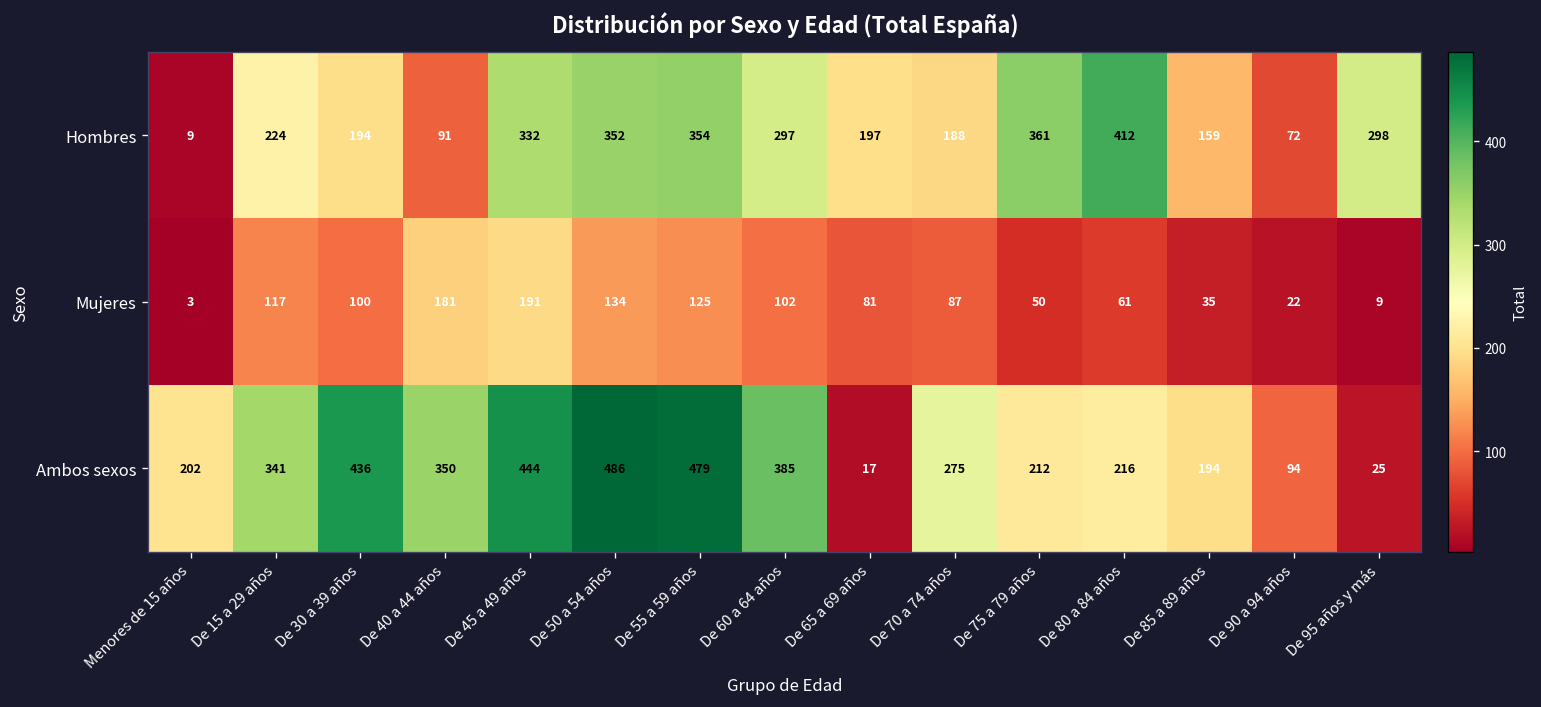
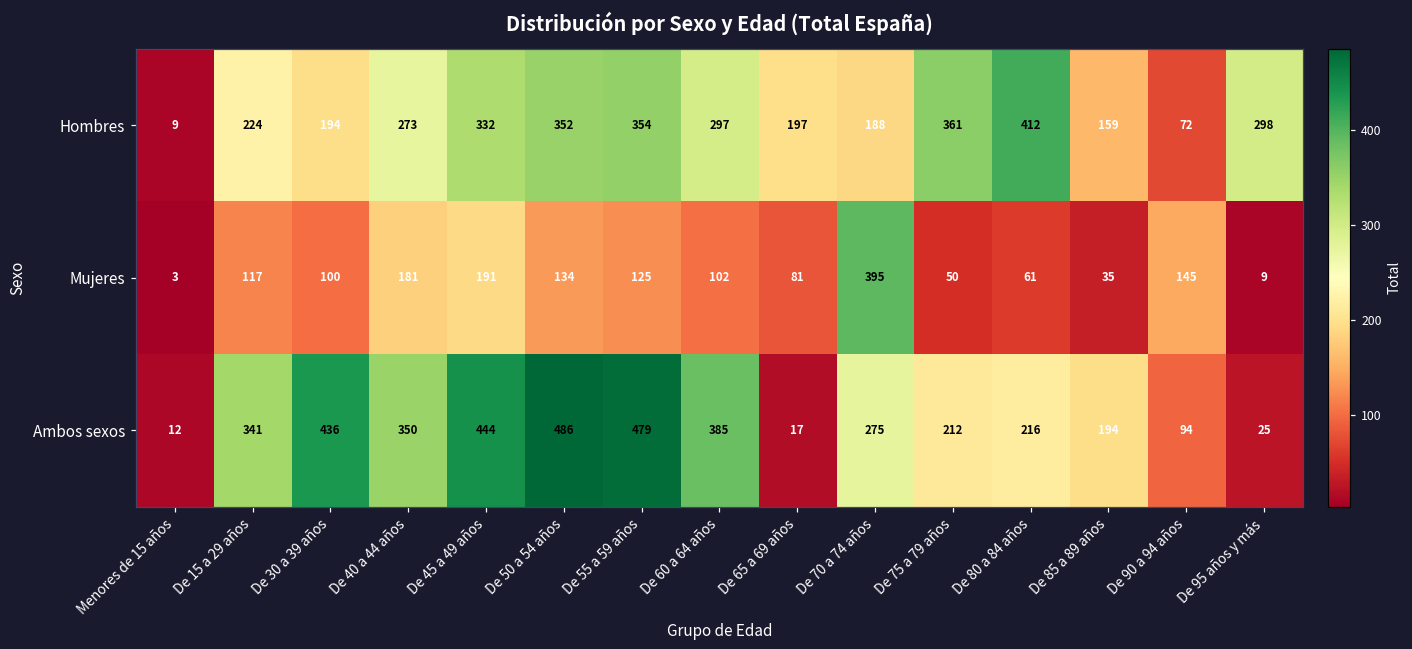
  {
    "Hombres": {
      "Menores de 15 años": 9,
      "De 15 a 29 años": 224,
      "De 30 a 39 años": 194,
-     "De 40 a 44 años": 91,
+     "De 40 a 44 años": 273,
      "De 45 a 49 años": 332,
      "De 50 a 54 años": 352,
      "De 55 a 59 años": 354,
      "De 60 a 64 años": 297,
      "De 65 a 69 años": 197,
      "De 70 a 74 años": 188,
      "De 75 a 79 años": 361,
      "De 80 a 84 años": 412,
      "De 85 a 89 años": 159,
      "De 90 a 94 años": 72,
      "De 95 años y más": 298
    },
    "Mujeres": {
      "Menores de 15 años": 3,
      "De 15 a 29 años": 117,
      "De 30 a 39 años": 100,
      "De 40 a 44 años": 181,
      "De 45 a 49 años": 191,
      "De 50 a 54 años": 134,
      "De 55 a 59 años": 125,
      "De 60 a 64 años": 102,
      "De 65 a 69 años": 81,
-     "De 70 a 74 años": 87,
+     "De 70 a 74 años": 395,
      "De 75 a 79 años": 50,
      "De 80 a 84 años": 61,
      "De 85 a 89 años": 35,
-     "De 90 a 94 años": 22,
+     "De 90 a 94 años": 145,
      "De 95 años y más": 9
    },
    "Ambos sexos": {
-     "Menores de 15 años": 202,
+     "Menores de 15 años": 12,
      "De 15 a 29 años": 341,
      "De 30 a 39 años": 436,
      "De 40 a 44 años": 350,
      "De 45 a 49 años": 444,
      "De 50 a 54 años": 486,
      "De 55 a 59 años": 479,
      "De 60 a 64 años": 385,
      "De 65 a 69 años": 17,
      "De 70 a 74 años": 275,
      "De 75 a 79 años": 212,
      "De 80 a 84 años": 216,
      "De 85 a 89 años": 194,
      "De 90 a 94 años": 94,
      "De 95 años y más": 25
    }
  }
